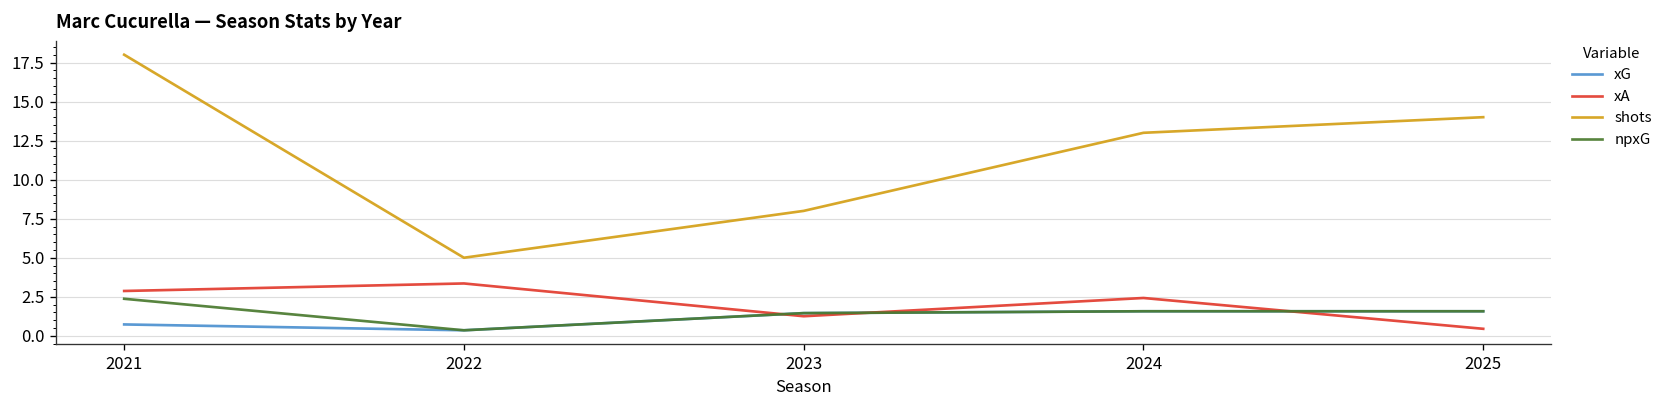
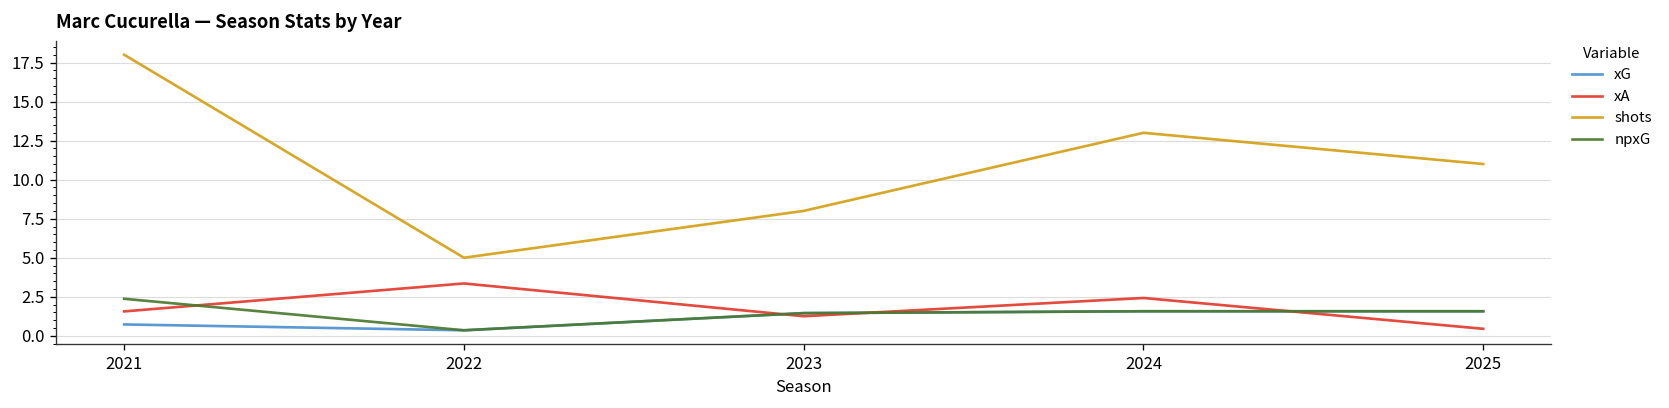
  {
    "xG": {
      "2021": 0.7
    },
    "xA": {
-     "2021": 2.9,
+     "2021": 1.6,
      "2022": 3.4,
      "2023": 1.3,
      "2024": 2.4,
      "2025": 0.4
    },
    "shots": {
      "2021": 18,
      "2022": 5,
      "2023": 8,
      "2024": 13,
-     "2025": 14
+     "2025": 11
    },
    "npxG": {
      "2021": 2.4
    }
  }
